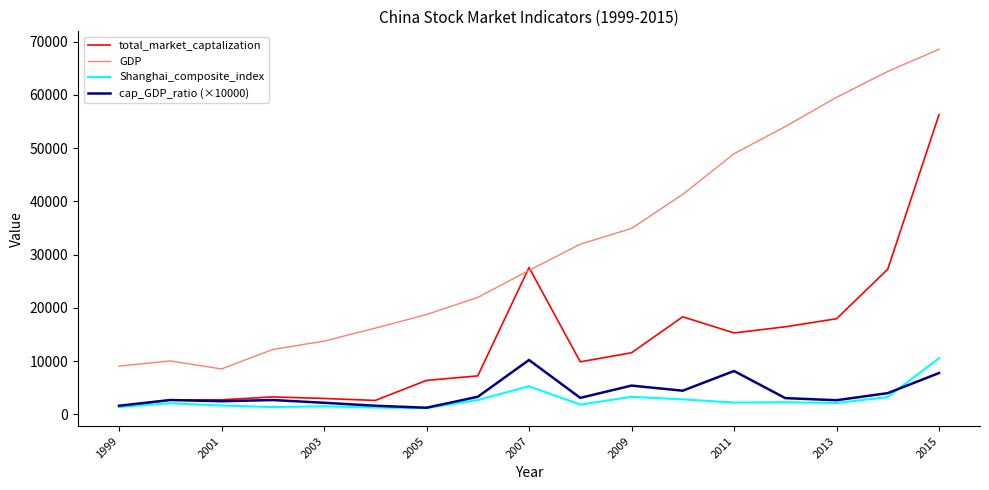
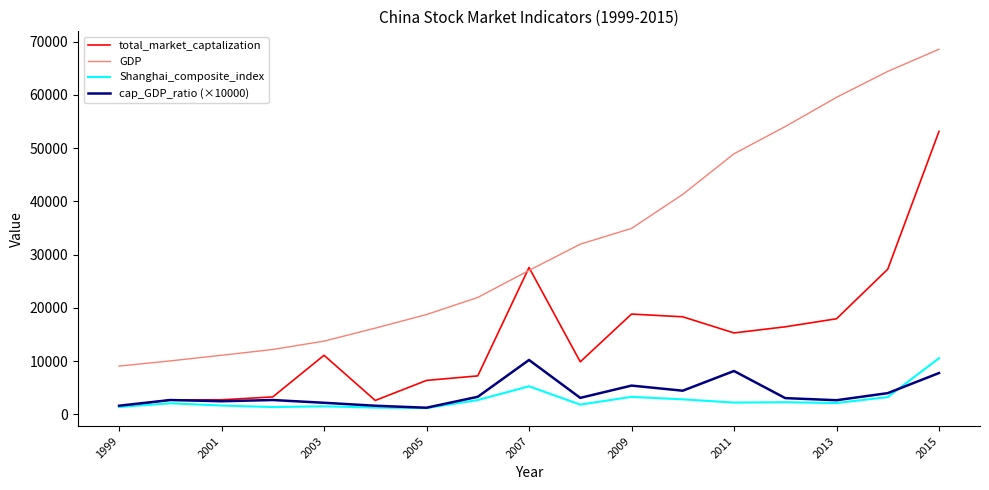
  {
    "total_market_captalization": {
-     "2003": 3000,
+     "2003": 11000,
      "2005": 6000,
      "2007": 28000,
-     "2009": 12000,
+     "2009": 19000,
      "2011": 15000,
      "2013": 18000,
-     "2015": 56000
+     "2015": 53000
    },
    "GDP": {
      "1999": 9000,
-     "2001": 9000,
+     "2001": 11000,
      "2003": 14000,
      "2005": 19000,
      "2007": 27000,
      "2009": 35000,
      "2011": 49000,
      "2013": 60000,
      "2015": 69000
    },
    "Shanghai_composite_index": {
      "2001": 2000,
      "2003": 1000,
      "2007": 5000,
      "2009": 3000,
      "2011": 2000,
      "2013": 2000,
      "2015": 11000
    },
    "cap_GDP_ratio (×10000)": {
      "2003": 2000,
      "2007": 10000,
      "2009": 5000,
      "2011": 8000,
      "2013": 3000,
      "2015": 8000
    }
  }
